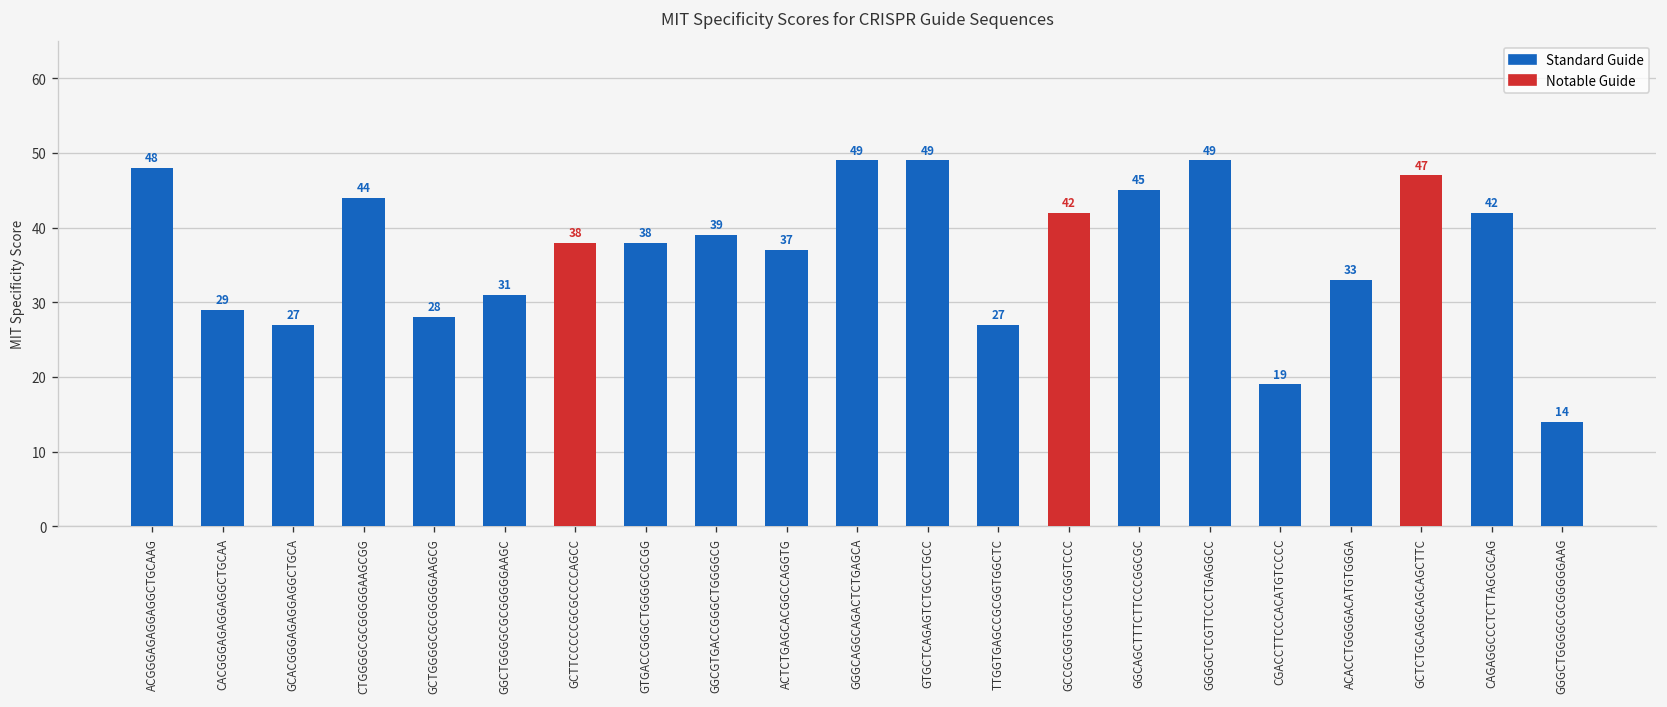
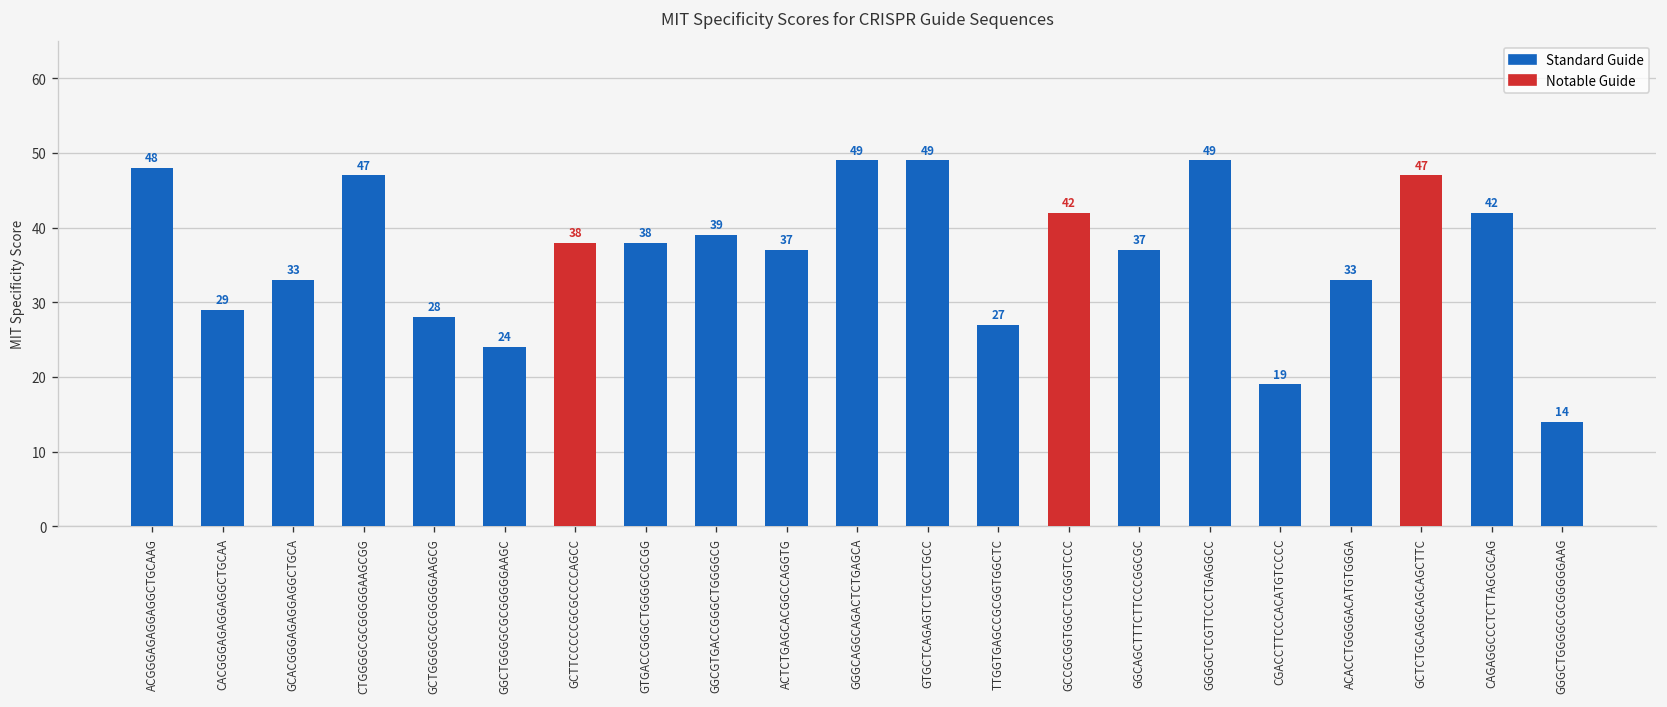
  {
    "ACGGGAGAGGAGGCTGCAAG": 48,
    "CACGGGAGAGGAGGCTGCAA": 29,
-   "GCACGGGAGAGGAGGCTGCA": 27,
-   "CTGGGGCGCGGGGGAAGCGG": 44,
+   "GCACGGGAGAGGAGGCTGCA": 33,
+   "CTGGGGCGCGGGGGAAGCGG": 47,
    "GCTGGGGCGCGGGGGAAGCG": 28,
-   "GGCTGGGGCGCGGGGGAAGC": 31,
+   "GGCTGGGGCGCGGGGGAAGC": 24,
    "GCTTCCCCCGCGCCCCAGCC": 38,
    "GTGACCGGGCTGGGGCGCGG": 38,
    "GGCGTGACCGGGCTGGGGCG": 39,
    "ACTCTGAGCACGGCCAGGTG": 37,
    "GGGCAGGCAGACTCTGAGCA": 49,
    "GTGCTCAGAGTCTGCCTGCC": 49,
    "TTGGTGAGCCGCGGTGGCTC": 27,
    "GCCGCGGTGGCTCGGGTCCC": 42,
-   "GGCAGCTTTCTTCCCGGCGC": 45,
+   "GGCAGCTTTCTTCCCGGCGC": 37,
    "GGGGCTCGTTCCCTGAGGCC": 49,
    "CGACCTTCCCACATGTCCCC": 19,
    "ACACCTGGGGACATGTGGGA": 33,
    "GCTCTGCAGGCAGCAGCTTC": 47,
    "CAGAGGCCCTCTTAGCGCAG": 42,
    "GGGCTGGGGCGCGGGGGAAG": 14
  }
